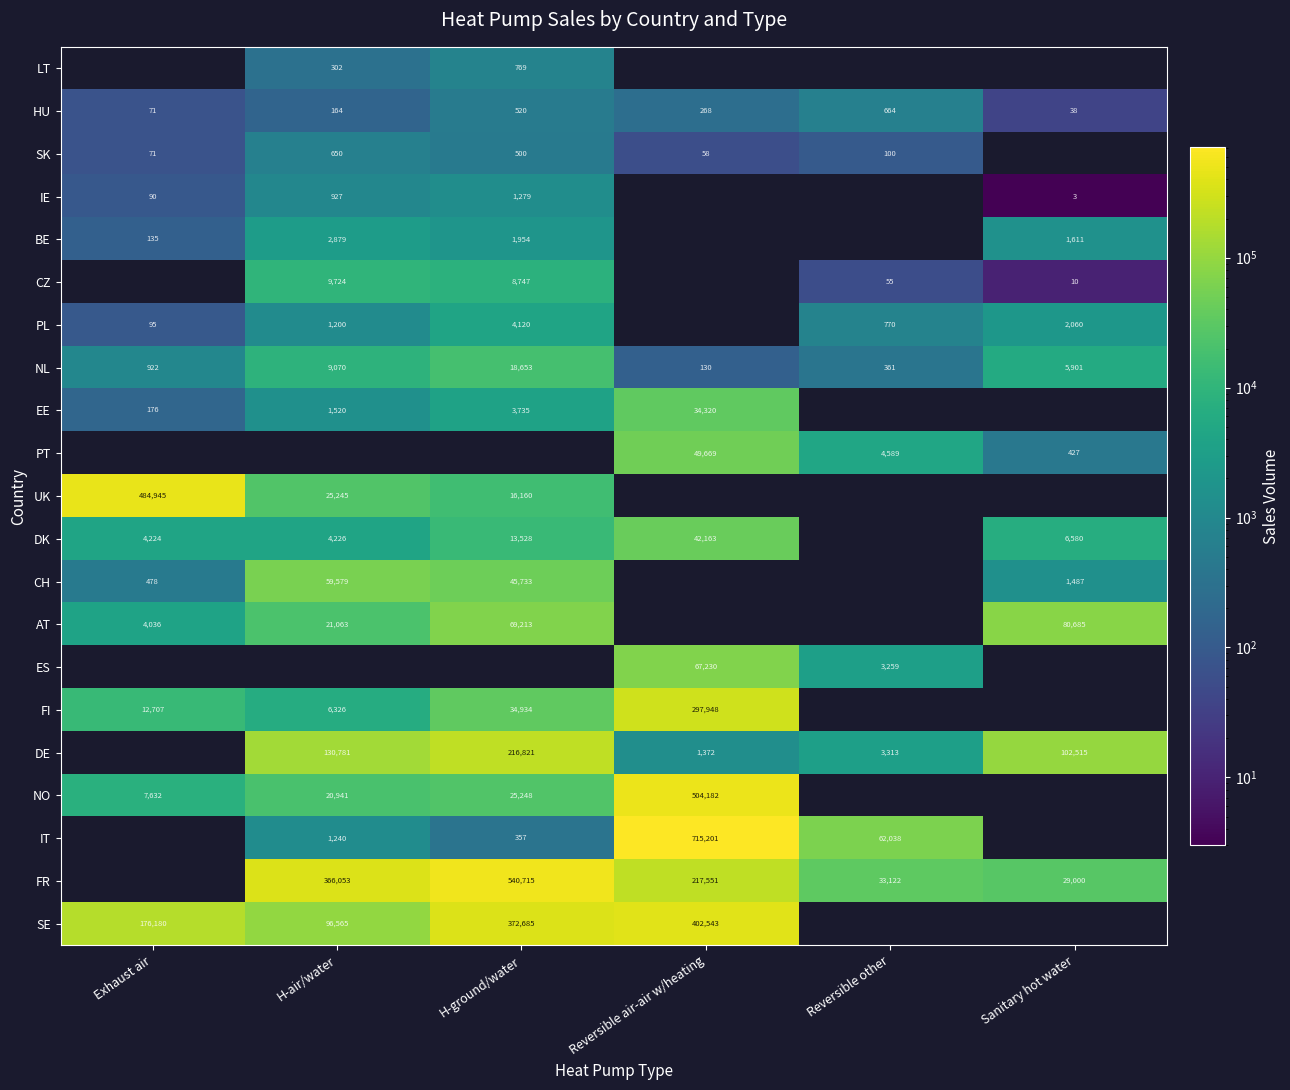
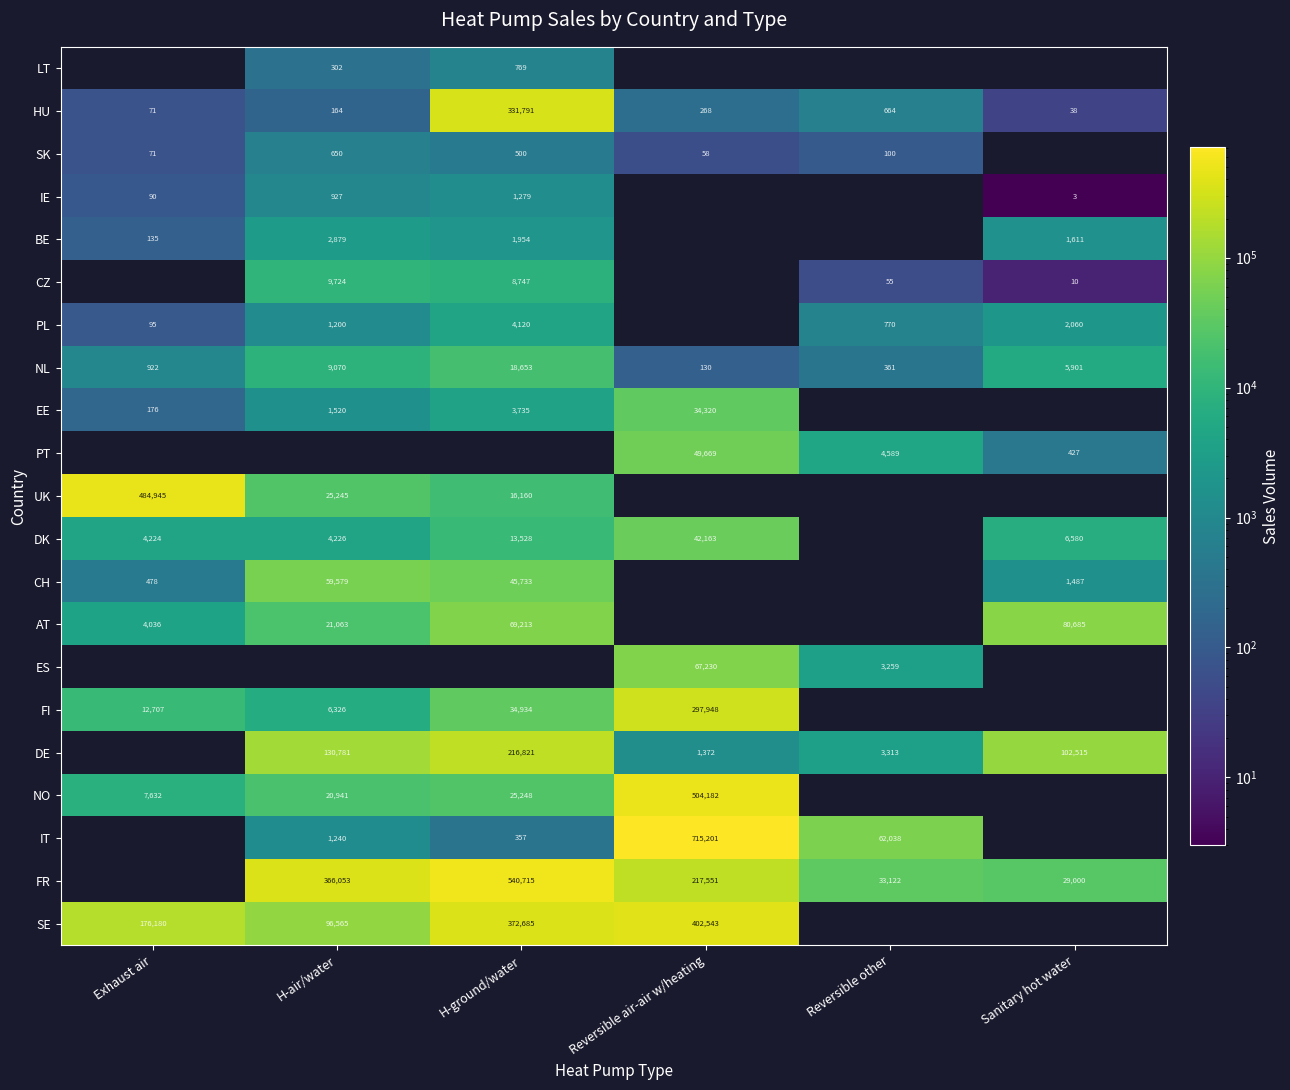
  {
    "LT": {
      "H-air/water": "302",
      "H-ground/water": "769"
    },
    "HU": {
      "Exhaust air": "71",
      "H-air/water": "164",
-     "H-ground/water": "520",
+     "H-ground/water": "331,791",
      "Reversible air-air w/heating": "268",
      "Reversible other": "664",
      "Sanitary hot water": "38"
    },
    "SK": {
      "Exhaust air": "71",
      "H-air/water": "650",
      "H-ground/water": "500",
      "Reversible air-air w/heating": "58",
      "Reversible other": "100"
    },
    "IE": {
      "Exhaust air": "90",
      "H-air/water": "927",
      "H-ground/water": "1,279",
      "Sanitary hot water": "3"
    },
    "BE": {
      "Exhaust air": "135",
      "H-air/water": "2,879",
      "H-ground/water": "1,954",
      "Sanitary hot water": "1,611"
    },
    "CZ": {
      "H-air/water": "9,724",
      "H-ground/water": "8,747",
      "Reversible other": "55",
      "Sanitary hot water": "10"
    },
    "PL": {
      "Exhaust air": "95",
      "H-air/water": "1,200",
      "H-ground/water": "4,120",
      "Reversible other": "770",
      "Sanitary hot water": "2,060"
    },
    "NL": {
      "Exhaust air": "922",
      "H-air/water": "9,070",
      "H-ground/water": "18,653",
      "Reversible air-air w/heating": "130",
      "Reversible other": "361",
      "Sanitary hot water": "5,901"
    },
    "EE": {
      "Exhaust air": "176",
      "H-air/water": "1,520",
      "H-ground/water": "3,735",
      "Reversible air-air w/heating": "34,320"
    },
    "PT": {
      "Reversible air-air w/heating": "49,669",
      "Reversible other": "4,589",
      "Sanitary hot water": "427"
    },
    "UK": {
      "Exhaust air": "484,945",
      "H-air/water": "25,245",
      "H-ground/water": "16,160"
    },
    "DK": {
      "Exhaust air": "4,224",
      "H-air/water": "4,226",
      "H-ground/water": "13,528",
      "Reversible air-air w/heating": "42,163",
      "Sanitary hot water": "6,580"
    },
    "CH": {
      "Exhaust air": "478",
      "H-air/water": "59,579",
      "H-ground/water": "45,733",
      "Sanitary hot water": "1,487"
    },
    "AT": {
      "Exhaust air": "4,036",
      "H-air/water": "21,063",
      "H-ground/water": "69,213",
      "Sanitary hot water": "80,685"
    },
    "ES": {
      "Reversible air-air w/heating": "67,230",
      "Reversible other": "3,259"
    },
    "FI": {
      "Exhaust air": "12,707",
      "H-air/water": "6,326",
      "H-ground/water": "34,934",
      "Reversible air-air w/heating": "297,948"
    },
    "DE": {
      "H-air/water": "130,781",
      "H-ground/water": "216,821",
      "Reversible air-air w/heating": "1,372",
      "Reversible other": "3,313",
      "Sanitary hot water": "102,515"
    },
    "NO": {
      "Exhaust air": "7,632",
      "H-air/water": "20,941",
      "H-ground/water": "25,248",
      "Reversible air-air w/heating": "504,182"
    },
    "IT": {
      "H-air/water": "1,240",
      "H-ground/water": "357",
      "Reversible air-air w/heating": "715,201",
      "Reversible other": "62,038"
    },
    "FR": {
      "H-air/water": "366,053",
      "H-ground/water": "540,715",
      "Reversible air-air w/heating": "217,551",
      "Reversible other": "33,122",
      "Sanitary hot water": "29,000"
    },
    "SE": {
      "Exhaust air": "176,180",
      "H-air/water": "96,565",
      "H-ground/water": "372,685",
      "Reversible air-air w/heating": "402,543"
    }
  }
